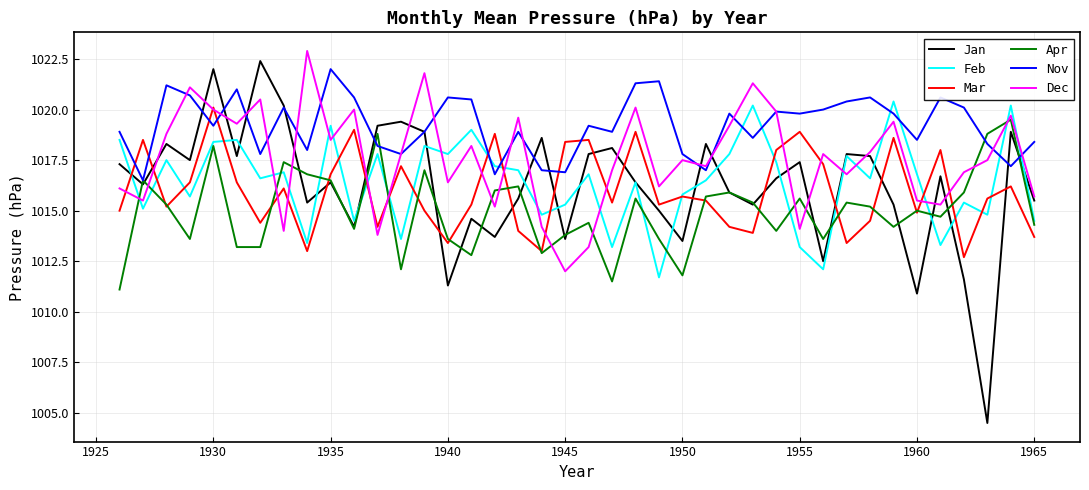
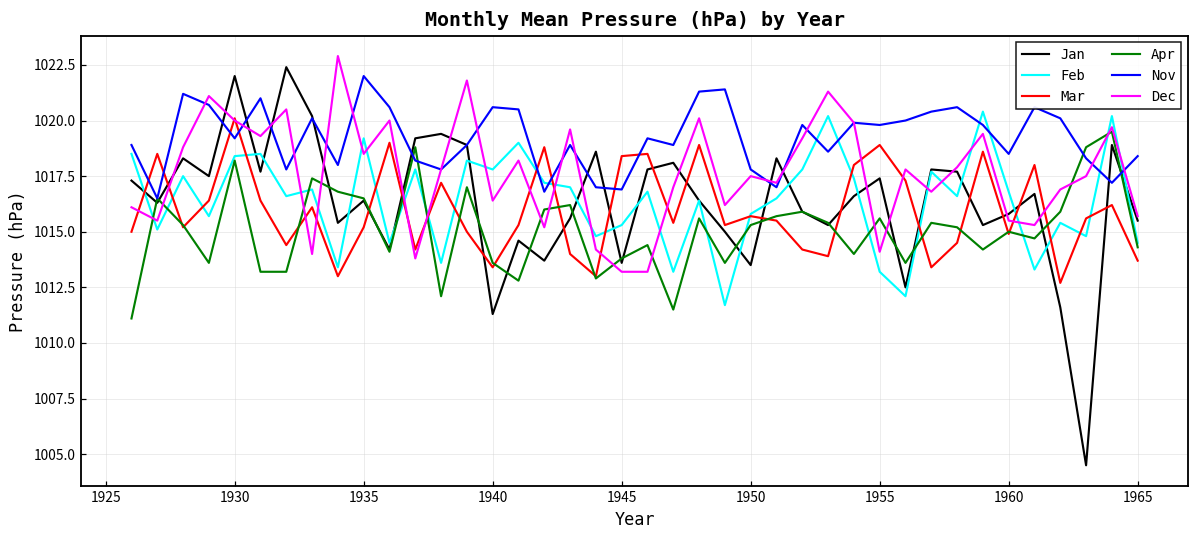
  {
    "Jan": {
      "1930": 1022.0,
      "1940": 1011.3,
      "1945": 1013.6,
      "1950": 1013.5,
      "1955": 1017.4,
-     "1960": 1010.9,
+     "1960": 1015.8,
      "1965": 1015.5
    },
    "Feb": {
      "1930": 1018.4,
      "1935": 1019.2,
      "1940": 1017.8,
      "1945": 1015.3,
      "1955": 1013.2,
      "1960": 1016.8,
      "1965": 1014.5
    },
    "Mar": {
-     "1935": 1016.8,
+     "1935": 1015.2,
      "1940": 1013.4,
      "1945": 1018.4,
      "1955": 1018.9,
      "1965": 1013.7
    },
    "Apr": {
      "1930": 1018.2,
      "1940": 1013.6,
      "1945": 1013.8,
-     "1950": 1011.8,
+     "1950": 1015.3,
      "1955": 1015.6,
      "1965": 1014.3
    },
    "Nov": {
      "1930": 1019.2,
      "1935": 1022.0,
      "1940": 1020.6,
      "1945": 1016.9,
      "1950": 1017.8,
      "1955": 1019.8,
      "1960": 1018.5,
      "1965": 1018.4
    },
    "Dec": {
      "1935": 1018.5,
      "1940": 1016.4,
-     "1945": 1012.0,
+     "1945": 1013.2,
      "1950": 1017.5,
      "1955": 1014.1,
      "1960": 1015.5,
      "1965": 1015.7
    }
  }
